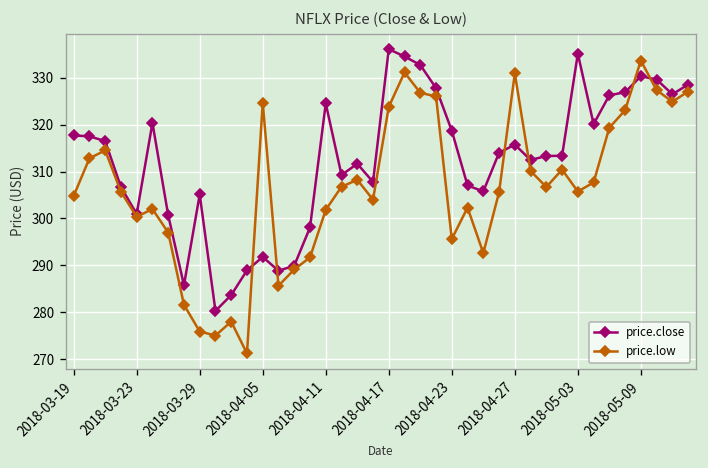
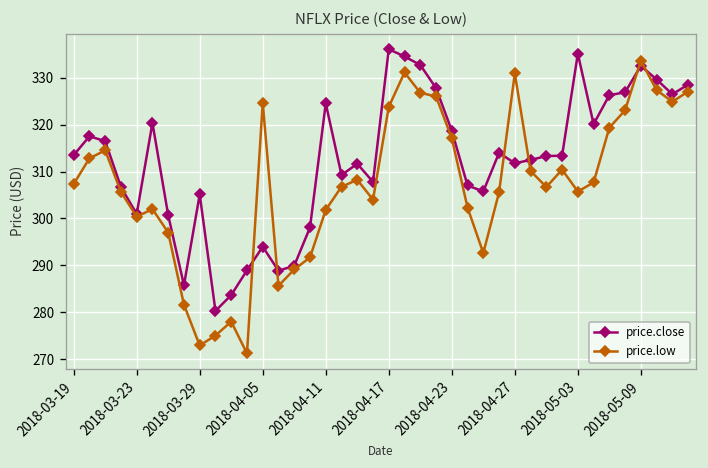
  {
    "price.close": {
-     "2018-03-19": 318,
+     "2018-03-19": 313,
      "2018-03-29": 305,
-     "2018-04-05": 292,
+     "2018-04-05": 294,
      "2018-04-11": 325,
      "2018-04-17": 336,
      "2018-04-23": 319,
-     "2018-04-27": 316,
+     "2018-04-27": 312,
      "2018-05-03": 335,
-     "2018-05-09": 330
+     "2018-05-09": 333
    },
    "price.low": {
-     "2018-03-19": 305,
-     "2018-03-29": 276,
+     "2018-03-19": 307,
+     "2018-03-29": 273,
      "2018-04-05": 325,
      "2018-04-11": 302,
      "2018-04-17": 324,
-     "2018-04-23": 296,
+     "2018-04-23": 317,
      "2018-04-27": 331,
      "2018-05-03": 306,
      "2018-05-09": 334
    }
  }
